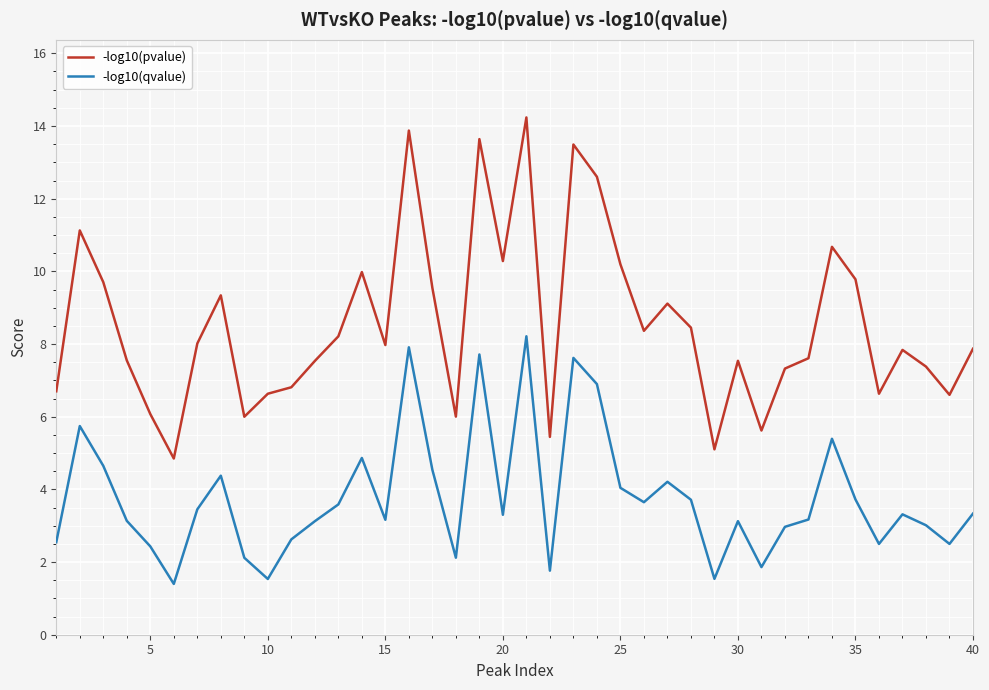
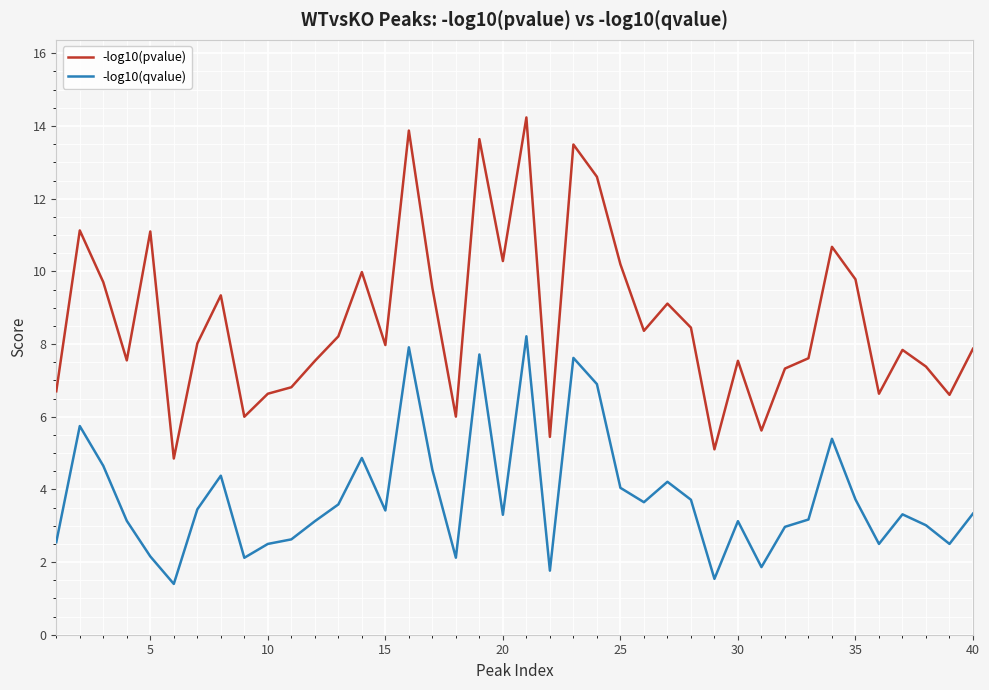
  {
    "-log10(pvalue)": {
-     "5": 6.1,
+     "5": 11.1,
      "10": 6.6,
      "15": 8.0,
      "20": 10.3,
      "25": 10.2,
      "30": 7.5,
      "35": 9.8,
      "40": 7.9
    },
    "-log10(qvalue)": {
-     "5": 2.4,
-     "10": 1.5,
-     "15": 3.2,
+     "5": 2.2,
+     "10": 2.5,
+     "15": 3.4,
      "20": 3.3,
      "25": 4.0,
      "30": 3.1,
      "35": 3.7,
      "40": 3.3
    }
  }
